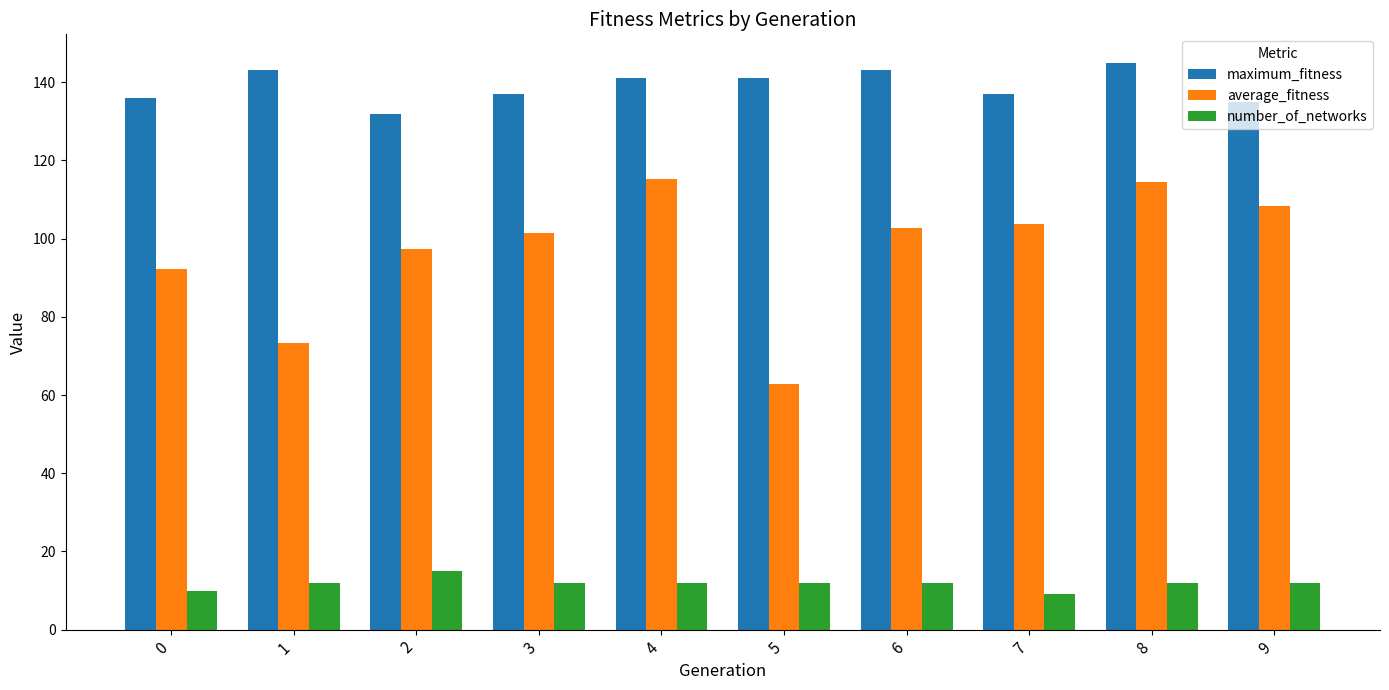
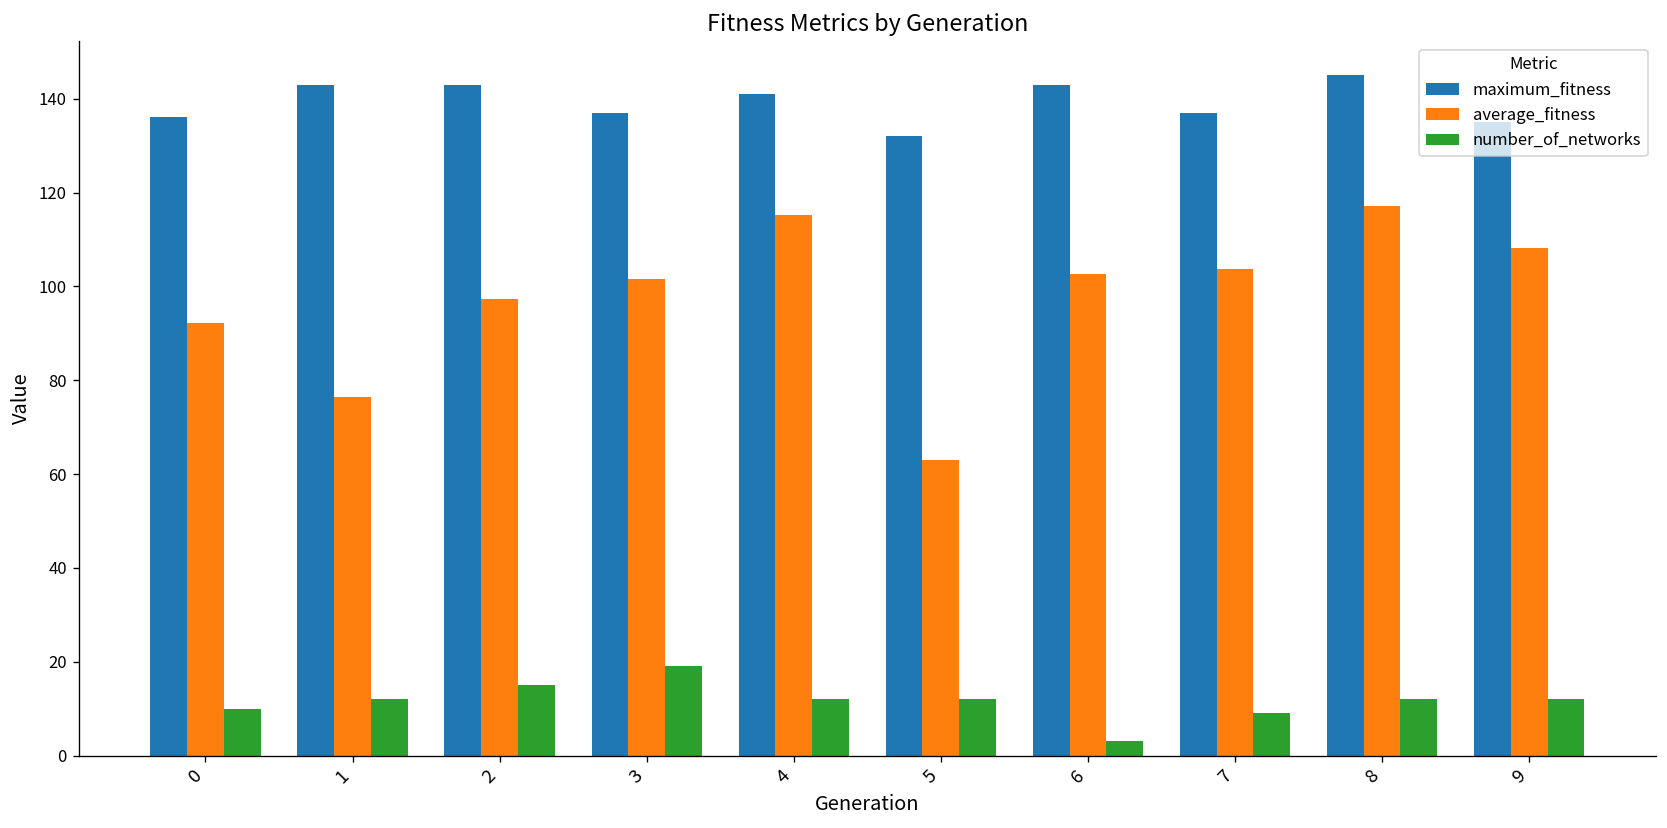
  {
    "maximum_fitness": {
      "0": 136,
      "1": 143,
-     "2": 132,
+     "2": 143,
      "3": 137,
      "4": 141,
-     "5": 141,
+     "5": 132,
      "6": 143,
      "7": 137,
      "8": 145
    },
    "average_fitness": {
      "0": 92,
-     "1": 73,
+     "1": 77,
      "2": 97,
      "3": 102,
      "4": 115,
      "5": 63,
      "6": 103,
      "7": 104,
-     "8": 114,
+     "8": 117,
      "9": 108
    },
    "number_of_networks": {
      "0": 10,
      "1": 12,
      "2": 15,
-     "3": 12,
+     "3": 19,
      "4": 12,
      "5": 12,
-     "6": 12,
+     "6": 3,
      "7": 9,
      "8": 12,
      "9": 12
    }
  }
